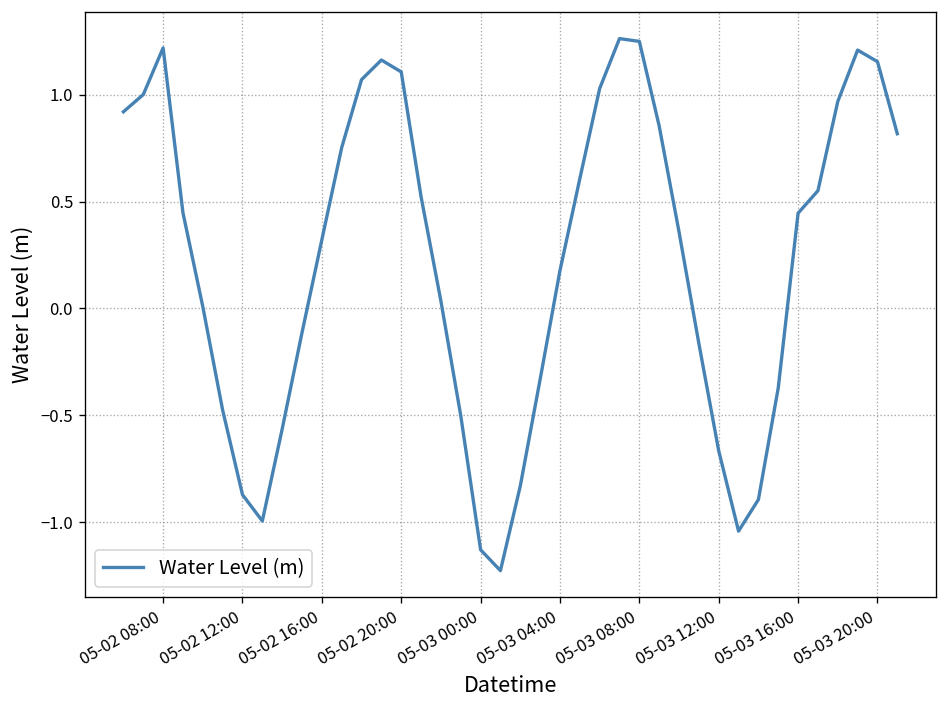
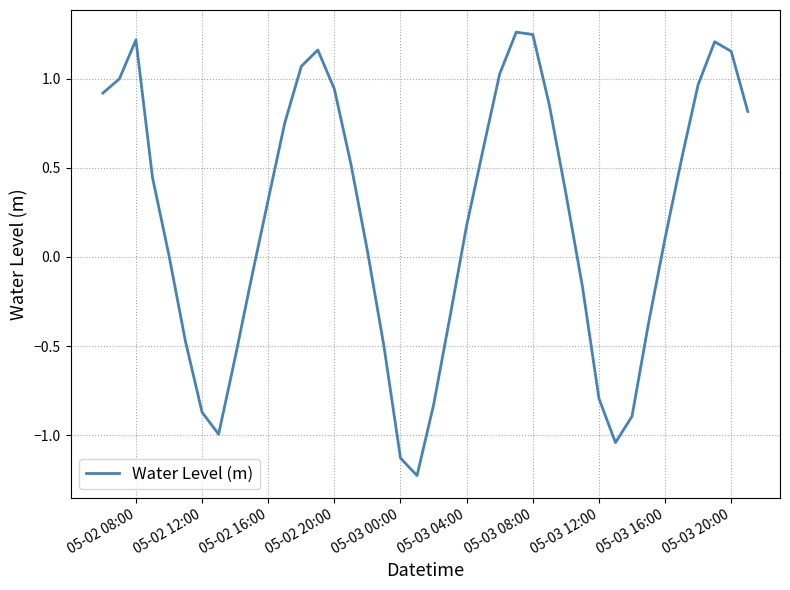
  {
    "05-02 08:00": 1.22,
    "05-02 12:00": -0.87,
    "05-02 16:00": 0.32,
-   "05-02 20:00": 1.11,
+   "05-02 20:00": 0.94,
    "05-03 00:00": -1.13,
    "05-03 04:00": 0.18,
    "05-03 08:00": 1.25,
-   "05-03 12:00": -0.67,
-   "05-03 16:00": 0.45,
+   "05-03 12:00": -0.79,
+   "05-03 16:00": 0.11,
    "05-03 20:00": 1.15
  }
